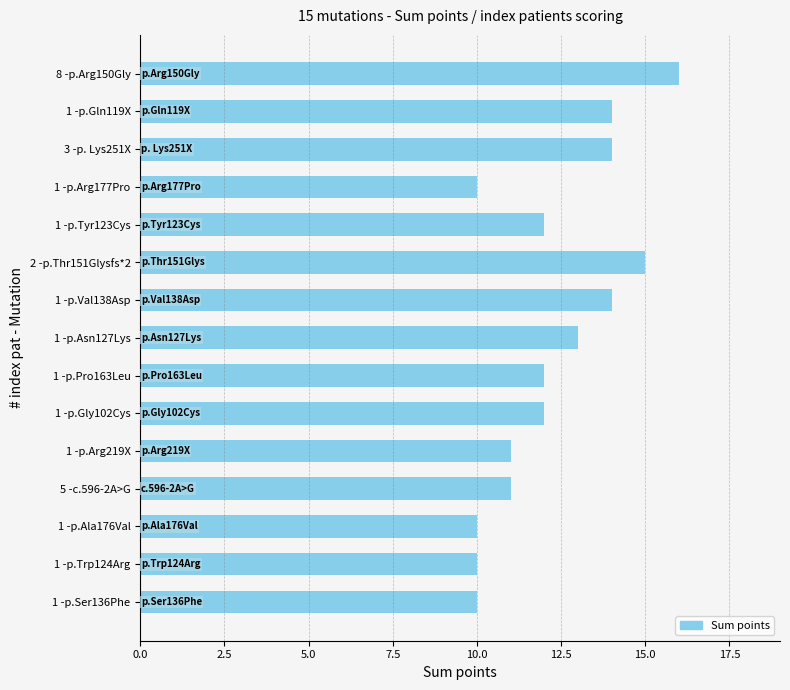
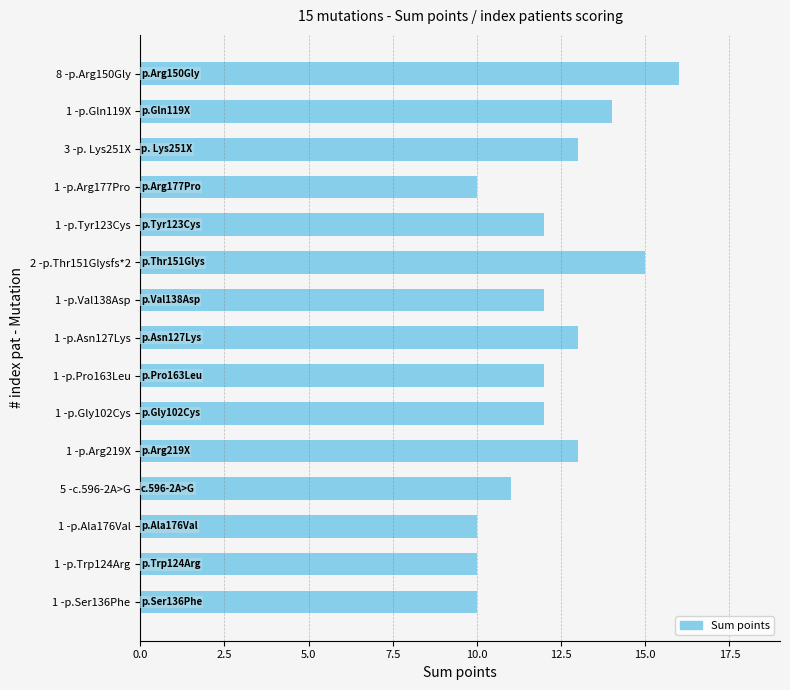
  {
    "8 -p.Arg150Gly": 16,
    "1 -p.Gln119X": 14,
-   "3 -p. Lys251X": 14,
+   "3 -p. Lys251X": 13,
    "1 -p.Arg177Pro": 10,
    "1 -p.Tyr123Cys": 12,
    "2 -p.Thr151Glysfs*2": 15,
-   "1 -p.Val138Asp": 14,
+   "1 -p.Val138Asp": 12,
    "1 -p.Asn127Lys": 13,
    "1 -p.Pro163Leu": 12,
    "1 -p.Gly102Cys": 12,
-   "1 -p.Arg219X": 11,
+   "1 -p.Arg219X": 13,
    "1 -p.Ala176Val": 10,
    "1 -p.Trp124Arg": 10,
    "1 -p.Ser136Phe": 10
  }
